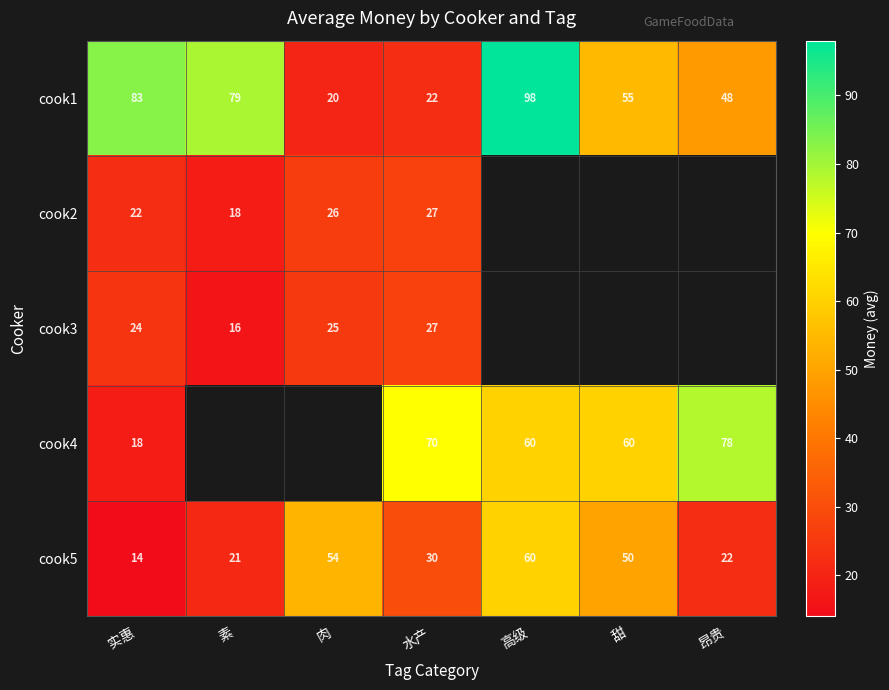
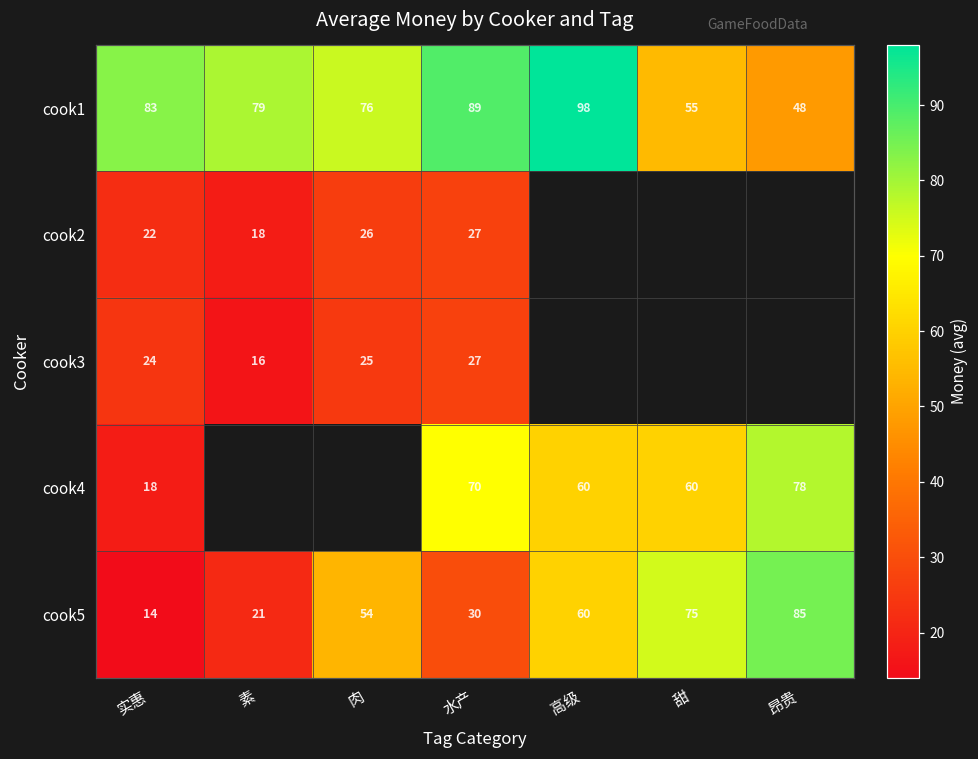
  {
    "cook1": {
      "实惠": 83,
      "素": 79,
-     "肉": 20,
-     "水产": 22,
+     "肉": 76,
+     "水产": 89,
      "高级": 98,
      "甜": 55,
      "昂贵": 48
    },
    "cook2": {
      "实惠": 22,
      "素": 18,
      "肉": 26,
      "水产": 27
    },
    "cook3": {
      "实惠": 24,
      "素": 16,
      "肉": 25,
      "水产": 27
    },
    "cook4": {
      "实惠": 18,
      "水产": 70,
      "高级": 60,
      "甜": 60,
      "昂贵": 78
    },
    "cook5": {
      "实惠": 14,
      "素": 21,
      "肉": 54,
      "水产": 30,
      "高级": 60,
-     "甜": 50,
-     "昂贵": 22
+     "甜": 75,
+     "昂贵": 85
    }
  }
